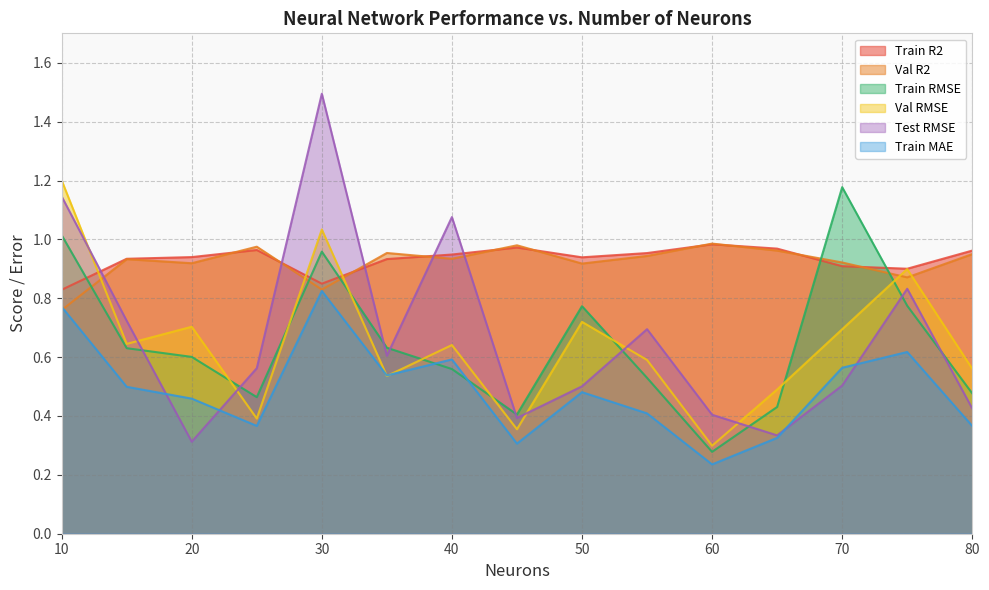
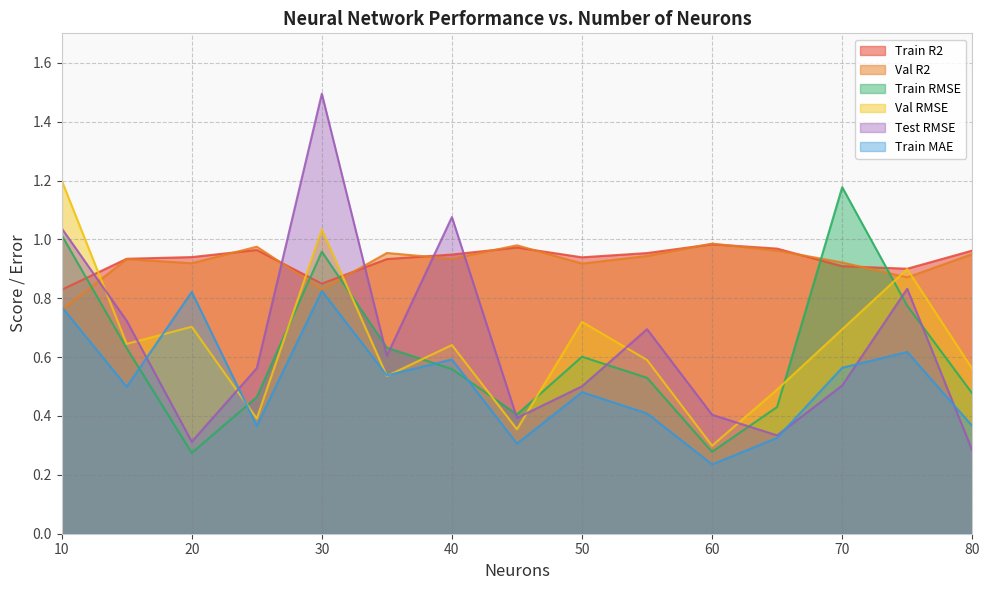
  {
    "Train RMSE": {
      "10": 1.01,
-     "20": 0.60,
+     "20": 0.27,
      "30": 0.96,
      "40": 0.56,
-     "50": 0.77,
+     "50": 0.60,
      "60": 0.28,
      "70": 1.18,
      "80": 0.48
    },
    "Test RMSE": {
-     "10": 1.15,
+     "10": 1.04,
      "20": 0.31,
      "30": 1.49,
      "40": 1.08,
      "50": 0.50,
      "60": 0.40,
      "70": 0.50,
-     "80": 0.43
+     "80": 0.28
    },
    "Train MAE": {
      "10": 0.77,
-     "20": 0.46,
+     "20": 0.82,
      "40": 0.59,
      "50": 0.48,
      "60": 0.24,
      "70": 0.56,
      "80": 0.37
    }
  }
